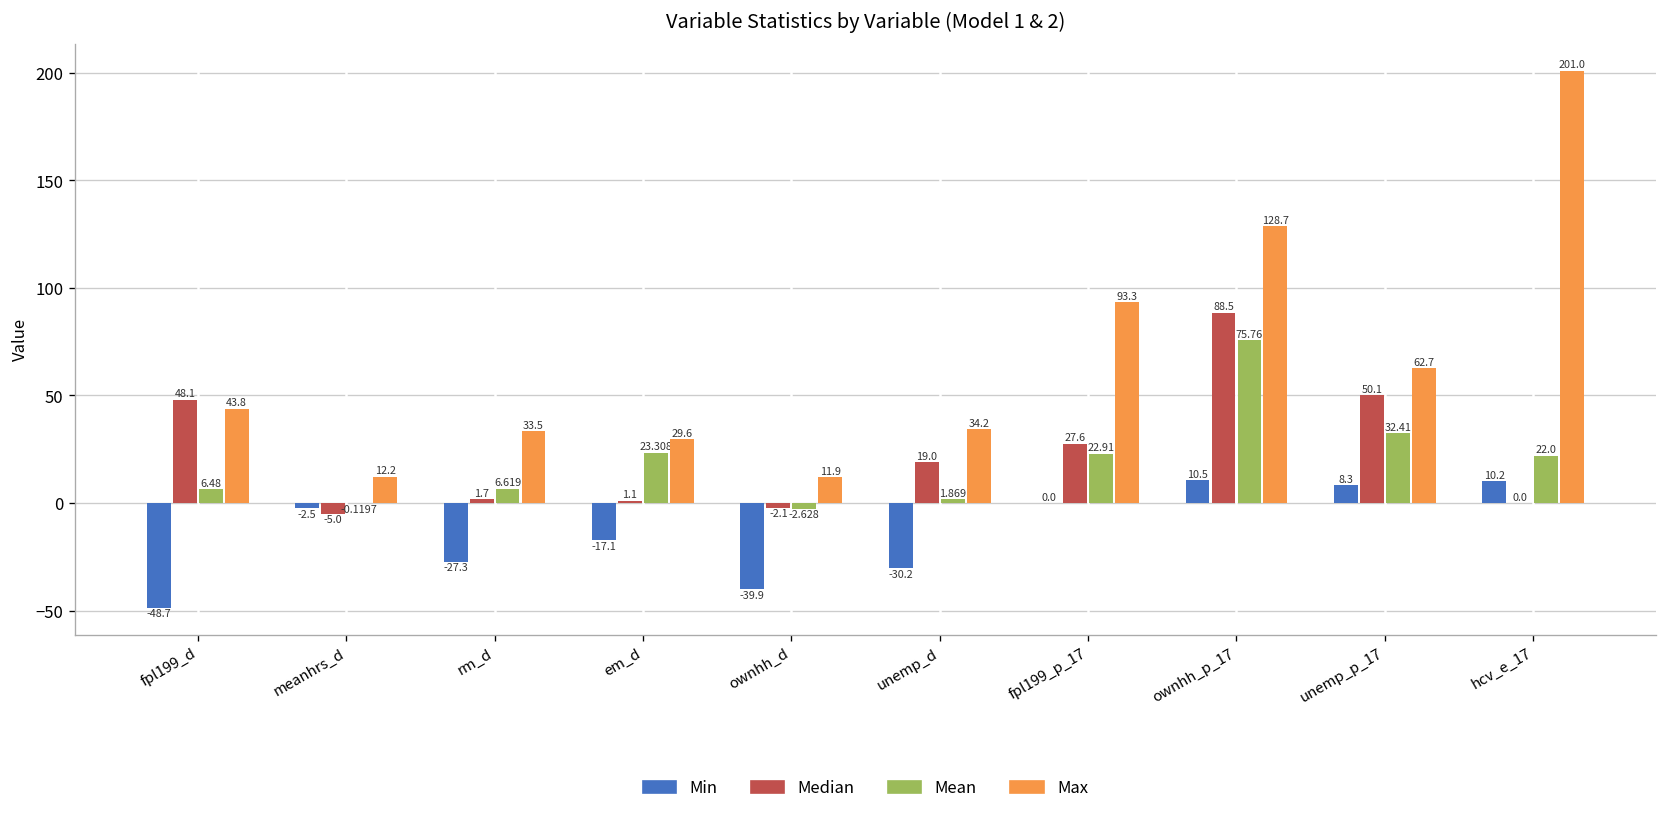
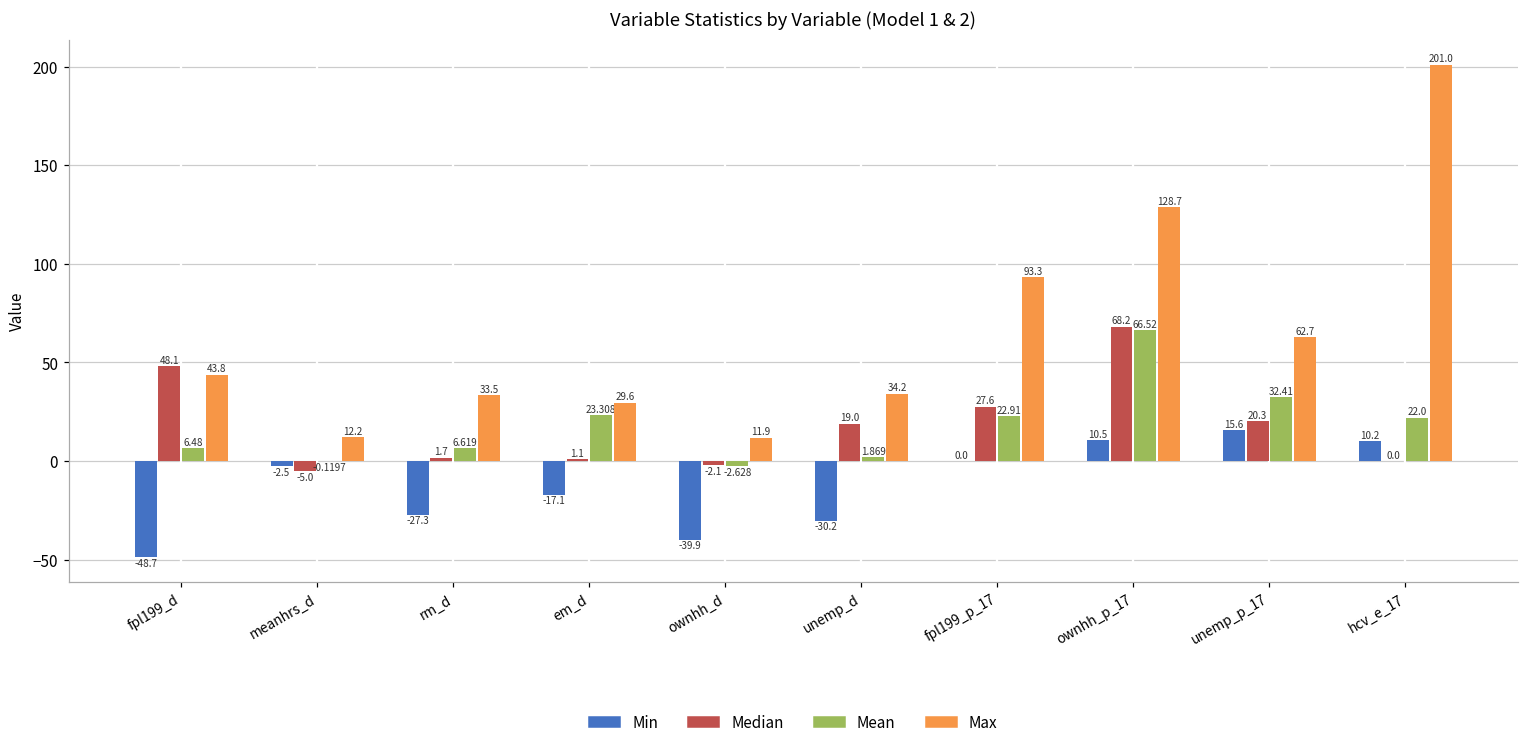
  {
    "Min": {
      "fpl199_d": -48.7,
      "meanhrs_d": -2.5,
      "rm_d": -27.3,
      "em_d": -17.1,
      "ownhh_d": -39.9,
      "unemp_d": -30.2,
      "fpl199_p_17": 0.0,
      "ownhh_p_17": 10.5,
-     "unemp_p_17": 8.3,
+     "unemp_p_17": 15.6,
      "hcv_e_17": 10.2
    },
    "Median": {
      "fpl199_d": 48.1,
      "meanhrs_d": -5.0,
      "rm_d": 1.7,
      "em_d": 1.1,
      "ownhh_d": -2.1,
      "unemp_d": 19.0,
      "fpl199_p_17": 27.6,
-     "ownhh_p_17": 88.5,
-     "unemp_p_17": 50.1,
+     "ownhh_p_17": 68.2,
+     "unemp_p_17": 20.3,
      "hcv_e_17": 0.0
    },
    "Mean": {
      "fpl199_d": 6.48,
      "meanhrs_d": -0.1197,
      "rm_d": 6.619,
      "em_d": 23.308,
      "ownhh_d": -2.628,
      "unemp_d": 1.869,
      "fpl199_p_17": 22.91,
-     "ownhh_p_17": 75.76,
+     "ownhh_p_17": 66.52,
      "unemp_p_17": 32.41,
      "hcv_e_17": 22.0
    },
    "Max": {
      "fpl199_d": 43.8,
      "meanhrs_d": 12.2,
      "rm_d": 33.5,
      "em_d": 29.6,
      "ownhh_d": 11.9,
      "unemp_d": 34.2,
      "fpl199_p_17": 93.3,
      "ownhh_p_17": 128.7,
      "unemp_p_17": 62.7,
      "hcv_e_17": 201.0
    }
  }
